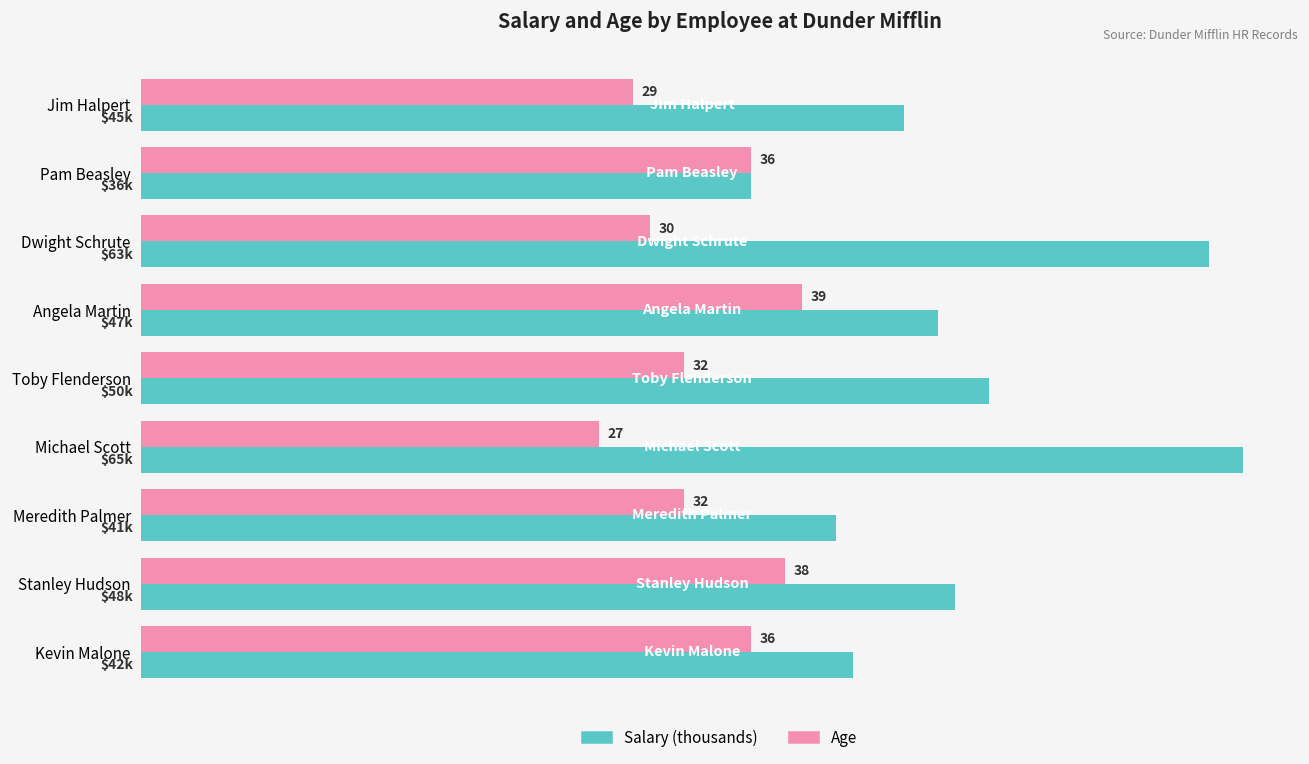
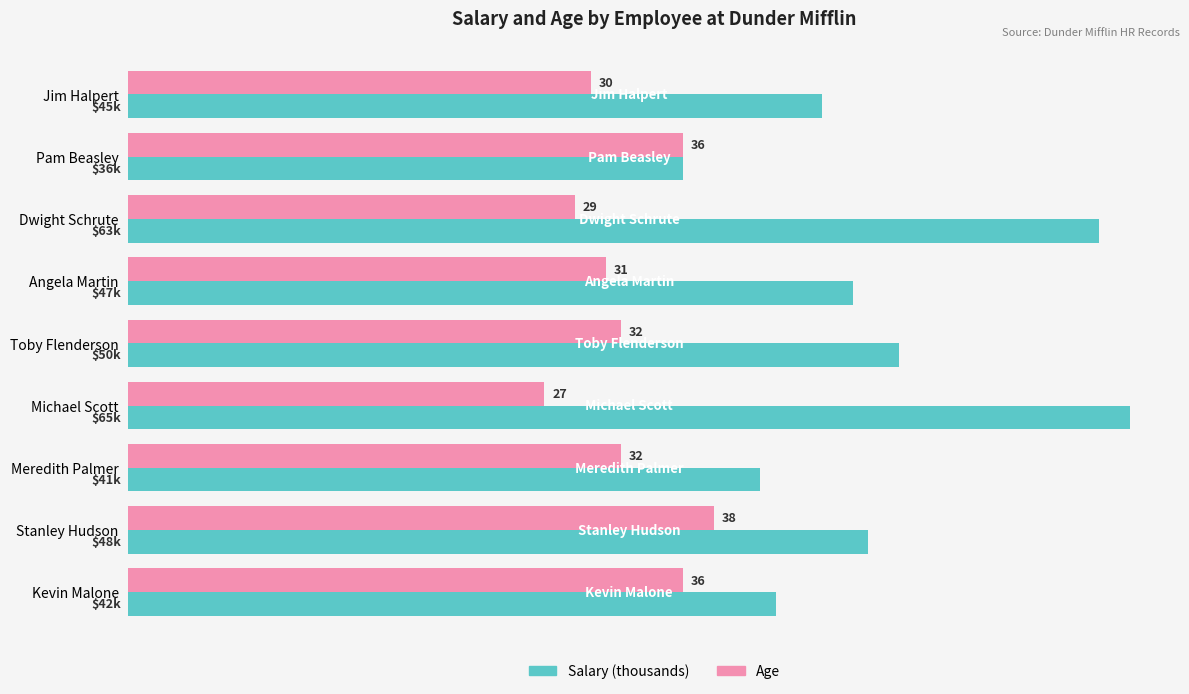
  {
    "Age": {
-     "Jim Halpert": 29,
+     "Jim Halpert": 30,
      "Pam Beasley": 36,
-     "Dwight Schrute": 30,
-     "Angela Martin": 39,
+     "Dwight Schrute": 29,
+     "Angela Martin": 31,
      "Toby Flenderson": 32,
      "Michael Scott": 27,
      "Meredith Palmer": 32,
      "Stanley Hudson": 38,
      "Kevin Malone": 36
    }
  }
